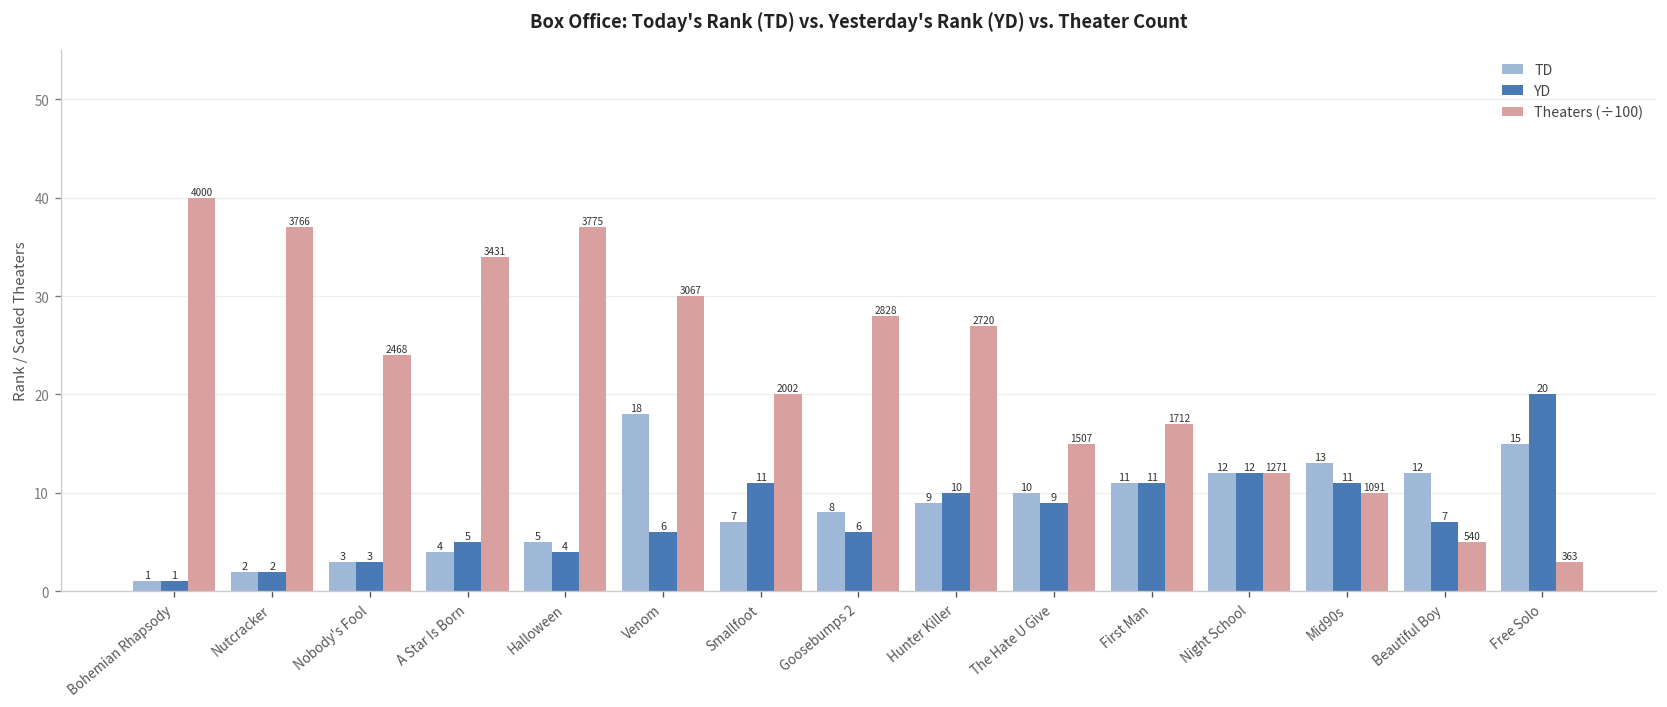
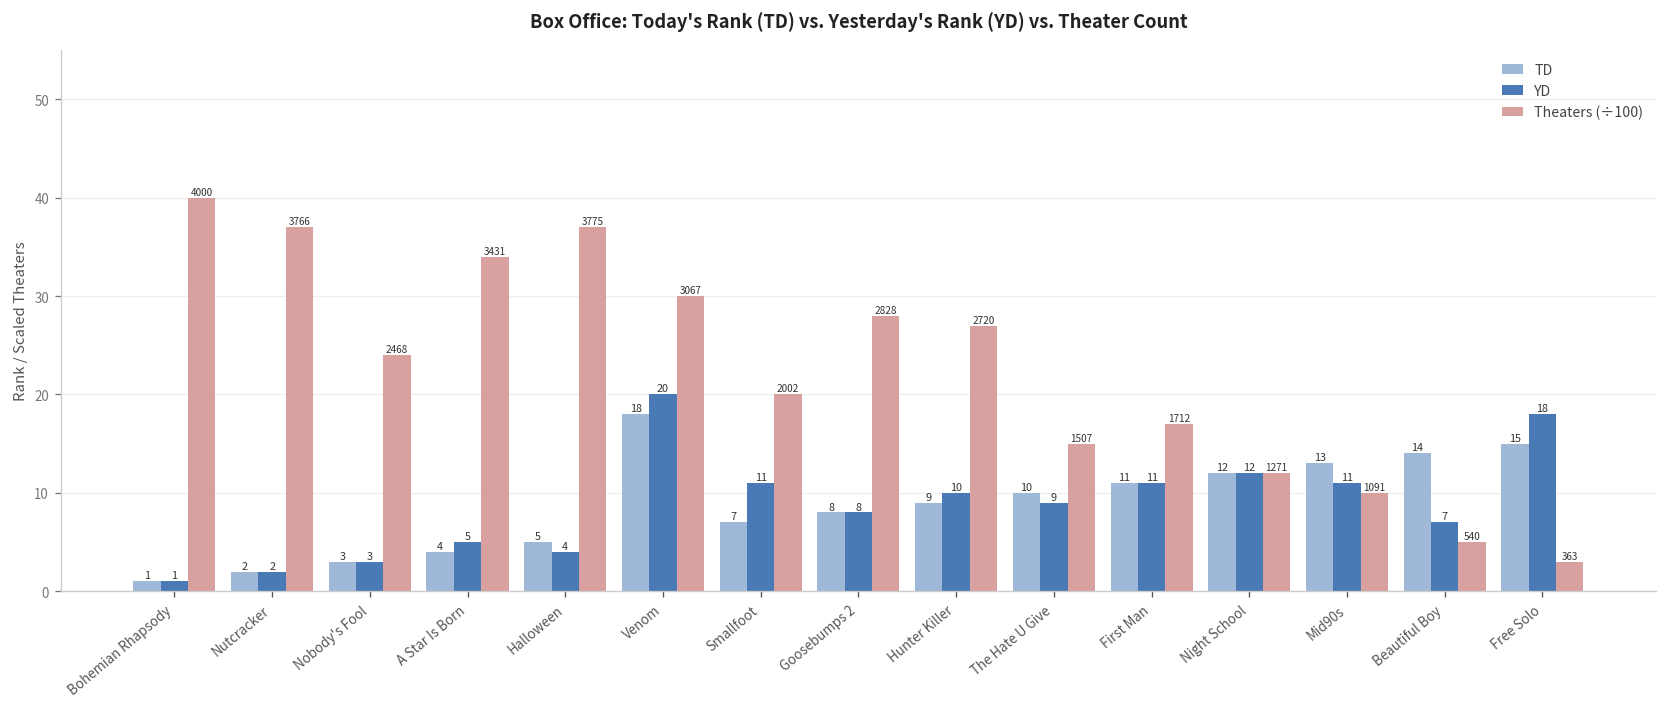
  {
    "TD": {
      "Bohemian Rhapsody": 1,
      "Nutcracker": 2,
      "Nobody's Fool": 3,
      "A Star Is Born": 4,
      "Halloween": 5,
      "Venom": 18,
      "Smallfoot": 7,
      "Goosebumps 2": 8,
      "Hunter Killer": 9,
      "The Hate U Give": 10,
      "First Man": 11,
      "Night School": 12,
      "Mid90s": 13,
-     "Beautiful Boy": 12,
+     "Beautiful Boy": 14,
      "Free Solo": 15
    },
    "YD": {
      "Bohemian Rhapsody": 1,
      "Nutcracker": 2,
      "Nobody's Fool": 3,
      "A Star Is Born": 5,
      "Halloween": 4,
-     "Venom": 6,
+     "Venom": 20,
      "Smallfoot": 11,
-     "Goosebumps 2": 6,
+     "Goosebumps 2": 8,
      "Hunter Killer": 10,
      "The Hate U Give": 9,
      "First Man": 11,
      "Night School": 12,
      "Mid90s": 11,
      "Beautiful Boy": 7,
-     "Free Solo": 20
+     "Free Solo": 18
    }
  }
